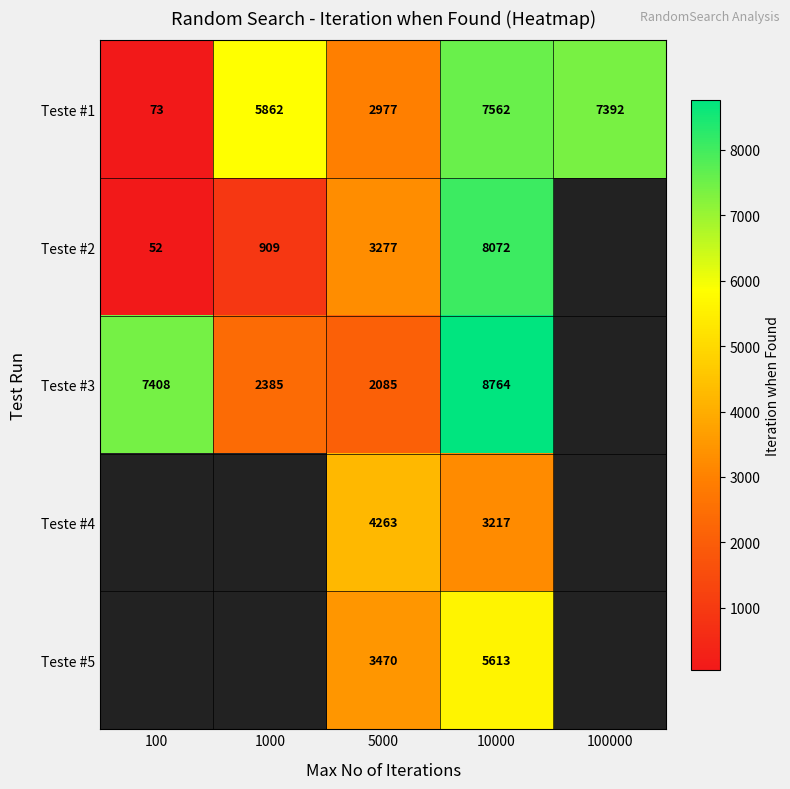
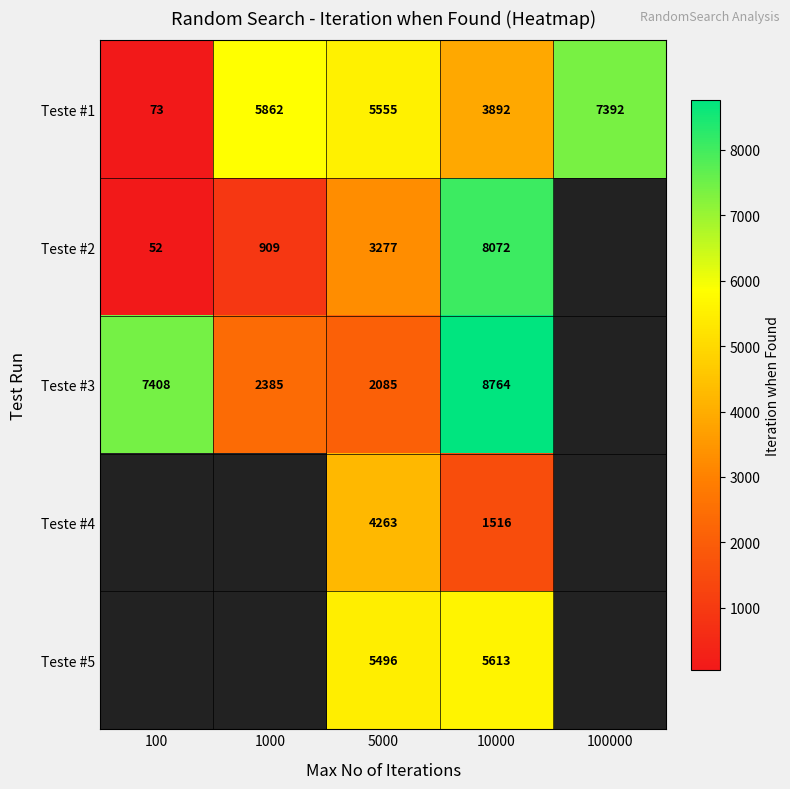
  {
    "Teste #1": {
      "100": 73,
      "1000": 5862,
-     "5000": 2977,
-     "10000": 7562,
+     "5000": 5555,
+     "10000": 3892,
      "100000": 7392
    },
    "Teste #2": {
      "100": 52,
      "1000": 909,
      "5000": 3277,
      "10000": 8072
    },
    "Teste #3": {
      "100": 7408,
      "1000": 2385,
      "5000": 2085,
      "10000": 8764
    },
    "Teste #4": {
      "5000": 4263,
-     "10000": 3217
+     "10000": 1516
    },
    "Teste #5": {
-     "5000": 3470,
+     "5000": 5496,
      "10000": 5613
    }
  }
